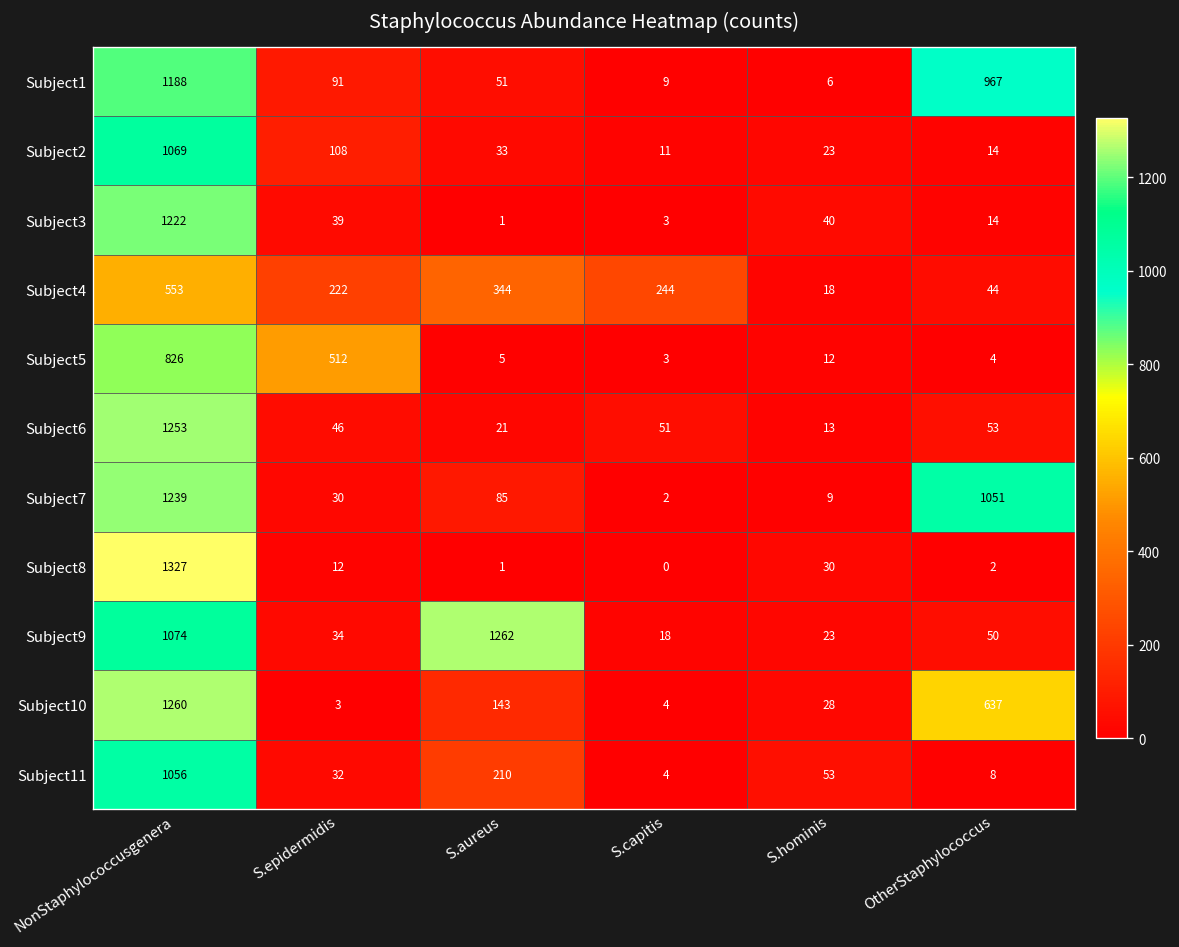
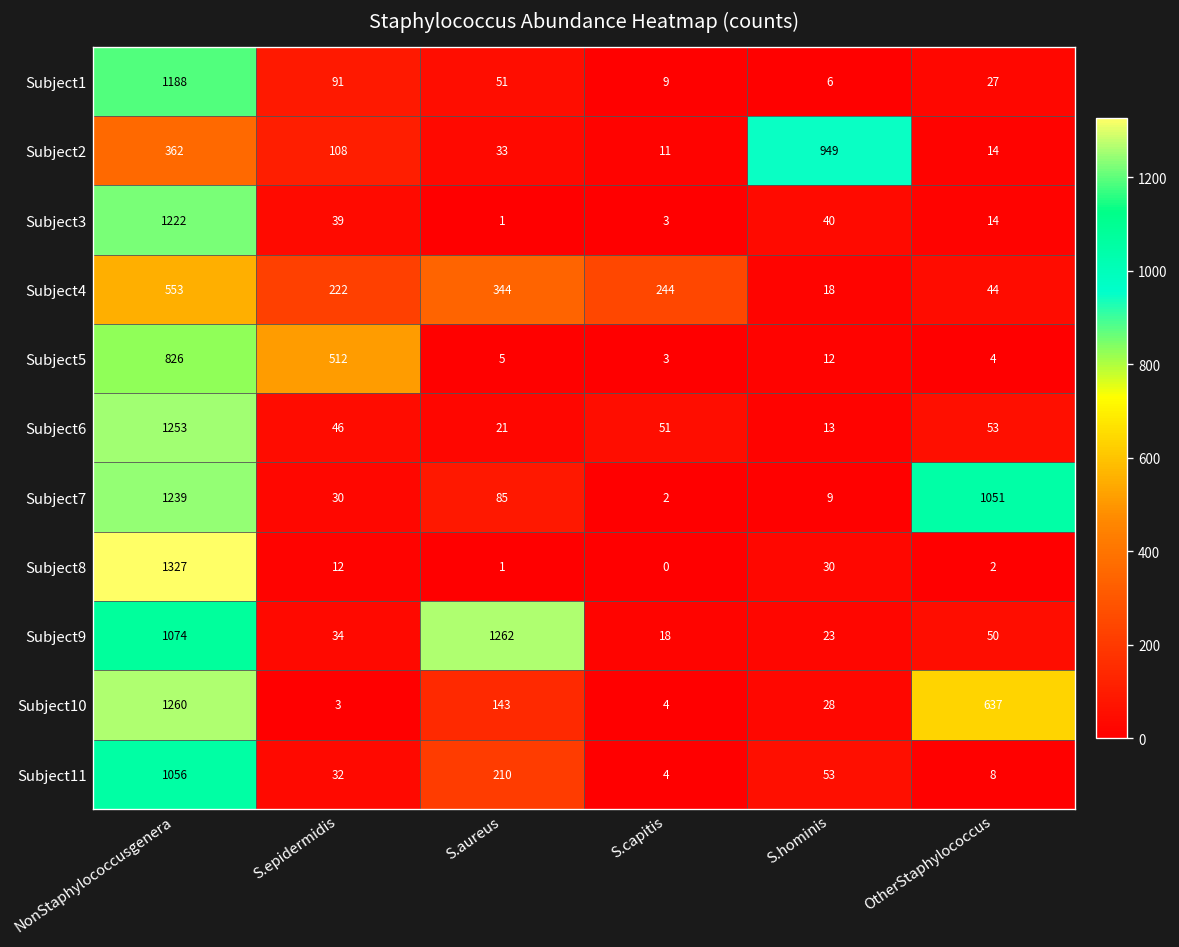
  {
    "Subject1": {
      "NonStaphylococcusgenera": 1188,
      "S.epidermidis": 91,
      "S.aureus": 51,
      "S.capitis": 9,
      "S.hominis": 6,
-     "OtherStaphylococcus": 967
+     "OtherStaphylococcus": 27
    },
    "Subject2": {
-     "NonStaphylococcusgenera": 1069,
+     "NonStaphylococcusgenera": 362,
      "S.epidermidis": 108,
      "S.aureus": 33,
      "S.capitis": 11,
-     "S.hominis": 23,
+     "S.hominis": 949,
      "OtherStaphylococcus": 14
    },
    "Subject3": {
      "NonStaphylococcusgenera": 1222,
      "S.epidermidis": 39,
      "S.aureus": 1,
      "S.capitis": 3,
      "S.hominis": 40,
      "OtherStaphylococcus": 14
    },
    "Subject4": {
      "NonStaphylococcusgenera": 553,
      "S.epidermidis": 222,
      "S.aureus": 344,
      "S.capitis": 244,
      "S.hominis": 18,
      "OtherStaphylococcus": 44
    },
    "Subject5": {
      "NonStaphylococcusgenera": 826,
      "S.epidermidis": 512,
      "S.aureus": 5,
      "S.capitis": 3,
      "S.hominis": 12,
      "OtherStaphylococcus": 4
    },
    "Subject6": {
      "NonStaphylococcusgenera": 1253,
      "S.epidermidis": 46,
      "S.aureus": 21,
      "S.capitis": 51,
      "S.hominis": 13,
      "OtherStaphylococcus": 53
    },
    "Subject7": {
      "NonStaphylococcusgenera": 1239,
      "S.epidermidis": 30,
      "S.aureus": 85,
      "S.capitis": 2,
      "S.hominis": 9,
      "OtherStaphylococcus": 1051
    },
    "Subject8": {
      "NonStaphylococcusgenera": 1327,
      "S.epidermidis": 12,
      "S.aureus": 1,
      "S.capitis": 0,
      "S.hominis": 30,
      "OtherStaphylococcus": 2
    },
    "Subject9": {
      "NonStaphylococcusgenera": 1074,
      "S.epidermidis": 34,
      "S.aureus": 1262,
      "S.capitis": 18,
      "S.hominis": 23,
      "OtherStaphylococcus": 50
    },
    "Subject10": {
      "NonStaphylococcusgenera": 1260,
      "S.epidermidis": 3,
      "S.aureus": 143,
      "S.capitis": 4,
      "S.hominis": 28,
      "OtherStaphylococcus": 637
    },
    "Subject11": {
      "NonStaphylococcusgenera": 1056,
      "S.epidermidis": 32,
      "S.aureus": 210,
      "S.capitis": 4,
      "S.hominis": 53,
      "OtherStaphylococcus": 8
    }
  }
